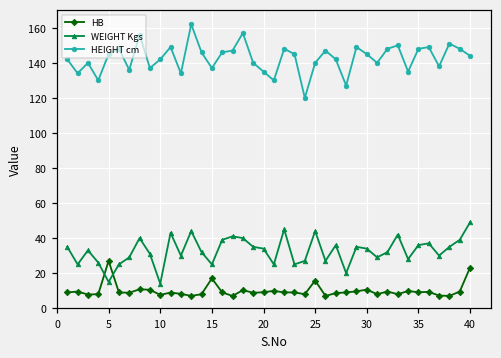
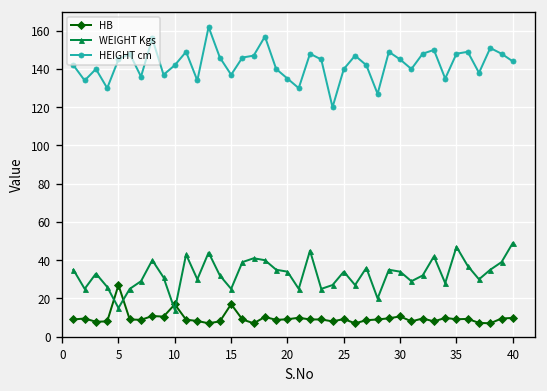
  {
    "HB": {
      "5": 27,
-     "10": 8,
+     "10": 17,
      "15": 17,
      "20": 9,
-     "25": 16,
+     "25": 9,
      "30": 11,
      "35": 9,
-     "40": 23
+     "40": 10
    },
    "WEIGHT Kgs": {
      "5": 15,
      "10": 14,
      "15": 25,
      "20": 34,
-     "25": 44,
+     "25": 34,
      "30": 34,
-     "35": 36,
+     "35": 47,
      "40": 49
    },
    "HEIGHT cm": {
      "10": 142,
      "15": 137,
      "20": 135,
      "25": 140,
      "30": 145,
      "35": 148,
      "40": 144
    }
  }
